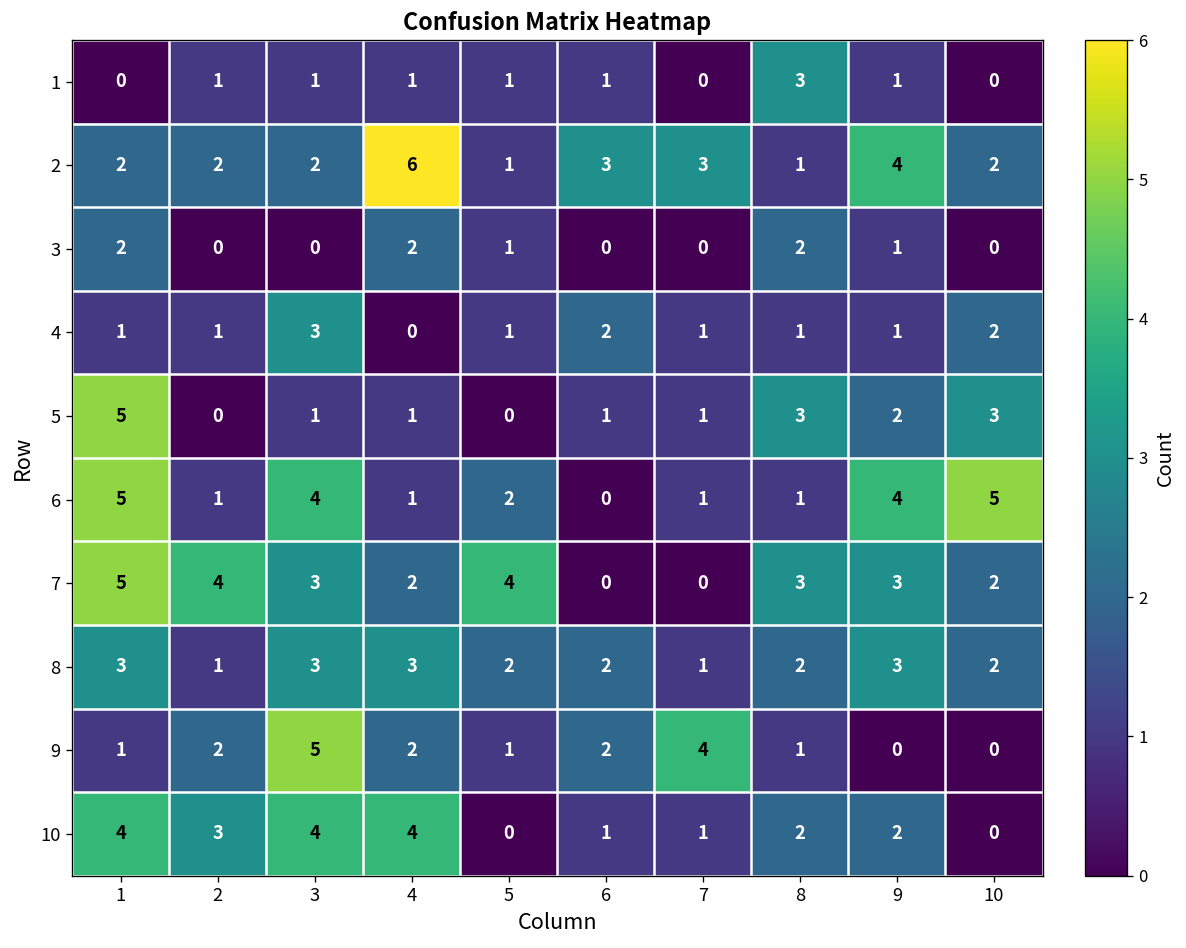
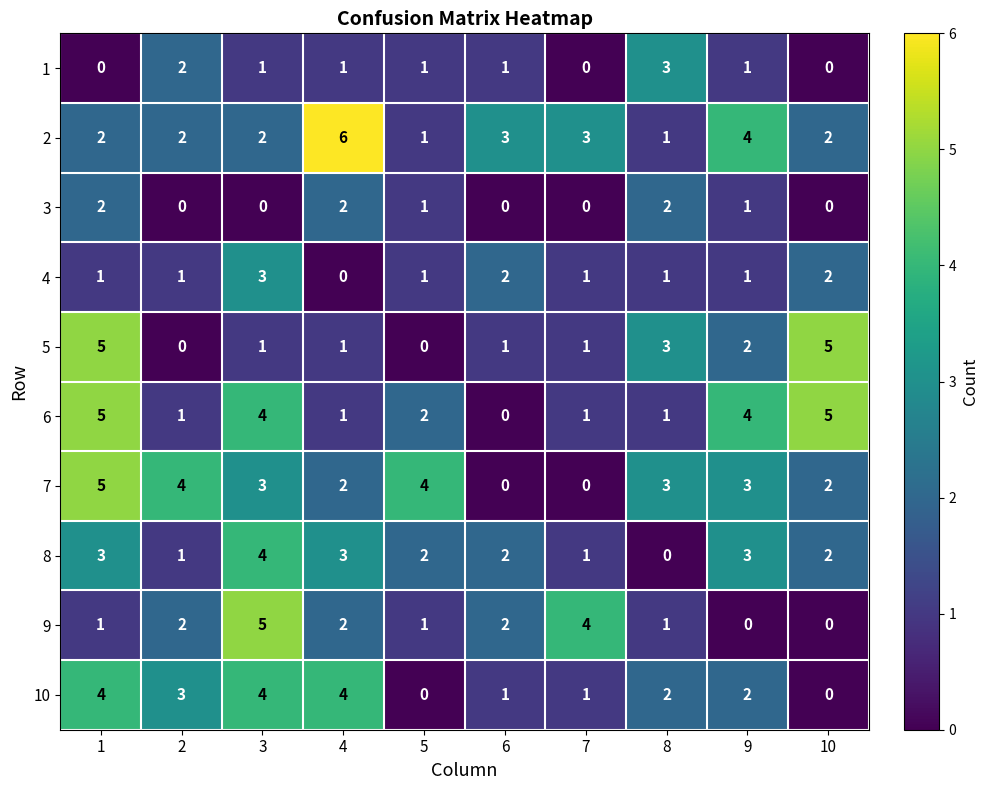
  {
    "1": {
      "1": 0,
-     "2": 1,
+     "2": 2,
      "3": 1,
      "4": 1,
      "5": 1,
      "6": 1,
      "7": 0,
      "8": 3,
      "9": 1,
      "10": 0
    },
    "2": {
      "1": 2,
      "2": 2,
      "3": 2,
      "4": 6,
      "5": 1,
      "6": 3,
      "7": 3,
      "8": 1,
      "9": 4,
      "10": 2
    },
    "3": {
      "1": 2,
      "2": 0,
      "3": 0,
      "4": 2,
      "5": 1,
      "6": 0,
      "7": 0,
      "8": 2,
      "9": 1,
      "10": 0
    },
    "4": {
      "1": 1,
      "2": 1,
      "3": 3,
      "4": 0,
      "5": 1,
      "6": 2,
      "7": 1,
      "8": 1,
      "9": 1,
      "10": 2
    },
    "5": {
      "1": 5,
      "2": 0,
      "3": 1,
      "4": 1,
      "5": 0,
      "6": 1,
      "7": 1,
      "8": 3,
      "9": 2,
-     "10": 3
+     "10": 5
    },
    "6": {
      "1": 5,
      "2": 1,
      "3": 4,
      "4": 1,
      "5": 2,
      "6": 0,
      "7": 1,
      "8": 1,
      "9": 4,
      "10": 5
    },
    "7": {
      "1": 5,
      "2": 4,
      "3": 3,
      "4": 2,
      "5": 4,
      "6": 0,
      "7": 0,
      "8": 3,
      "9": 3,
      "10": 2
    },
    "8": {
      "1": 3,
      "2": 1,
-     "3": 3,
+     "3": 4,
      "4": 3,
      "5": 2,
      "6": 2,
      "7": 1,
-     "8": 2,
+     "8": 0,
      "9": 3,
      "10": 2
    },
    "9": {
      "1": 1,
      "2": 2,
      "3": 5,
      "4": 2,
      "5": 1,
      "6": 2,
      "7": 4,
      "8": 1,
      "9": 0,
      "10": 0
    },
    "10": {
      "1": 4,
      "2": 3,
      "3": 4,
      "4": 4,
      "5": 0,
      "6": 1,
      "7": 1,
      "8": 2,
      "9": 2,
      "10": 0
    }
  }
